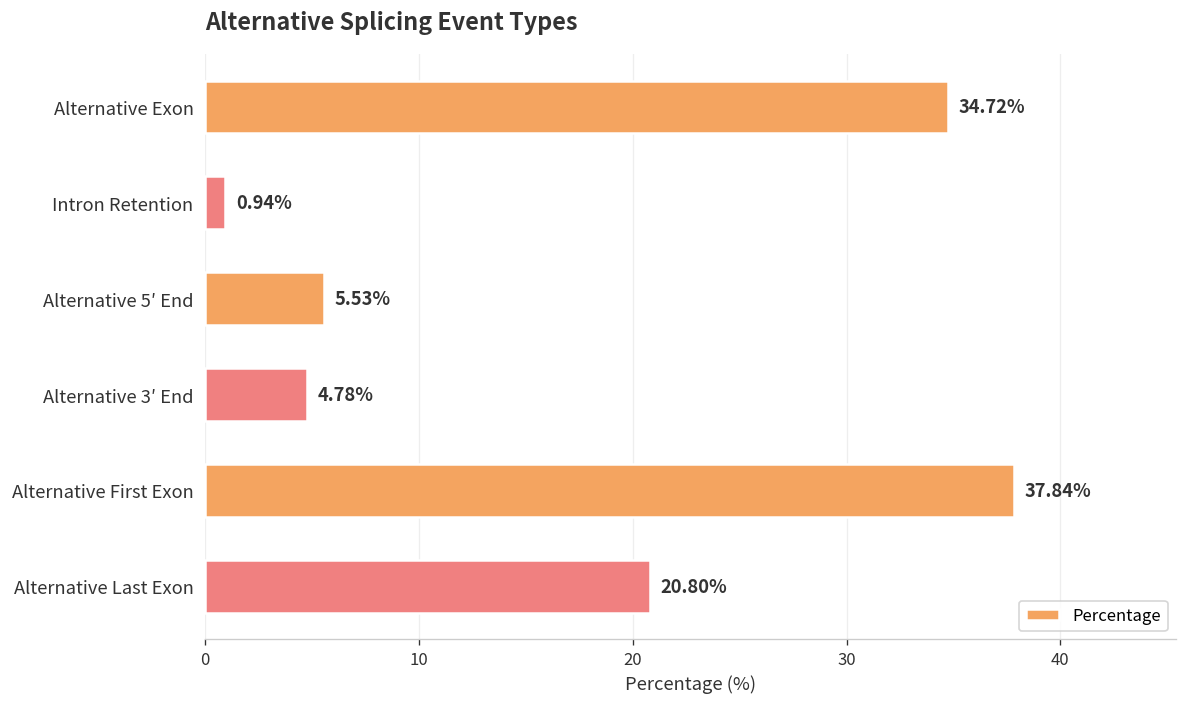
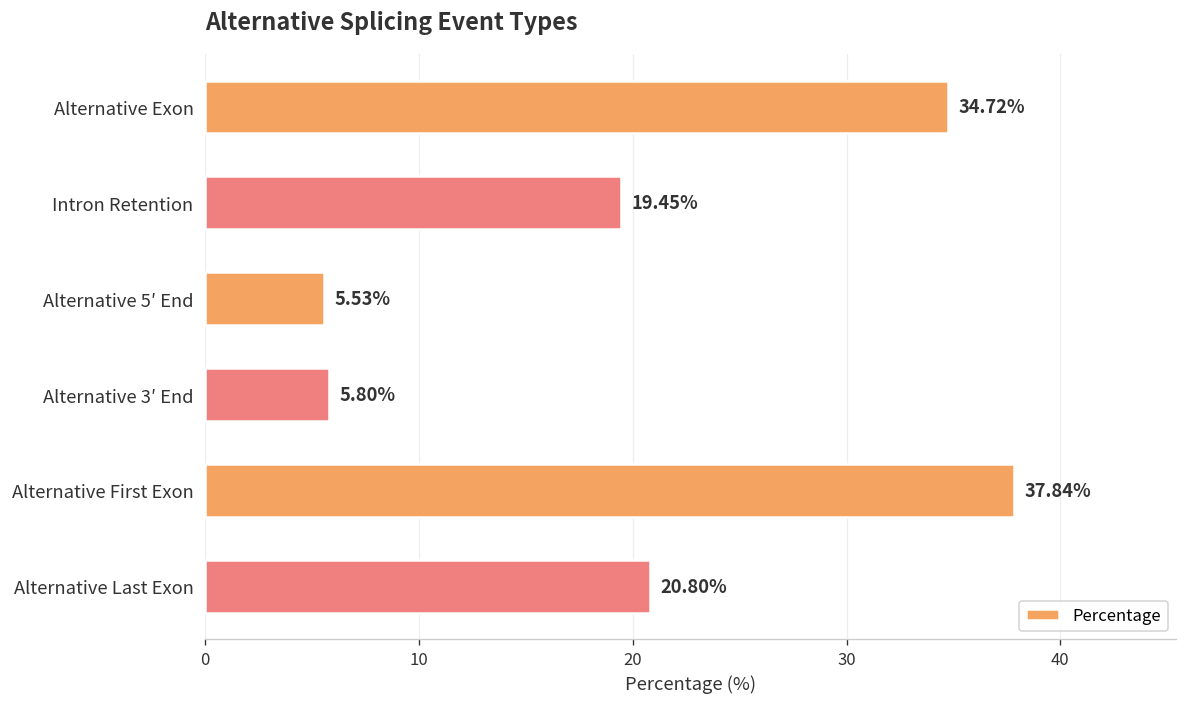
  {
    "Alternative Exon": "34.72%",
-   "Intron Retention": "0.94%",
+   "Intron Retention": "19.45%",
    "Alternative 5′ End": "5.53%",
-   "Alternative 3′ End": "4.78%",
+   "Alternative 3′ End": "5.80%",
    "Alternative First Exon": "37.84%",
    "Alternative Last Exon": "20.80%"
  }
